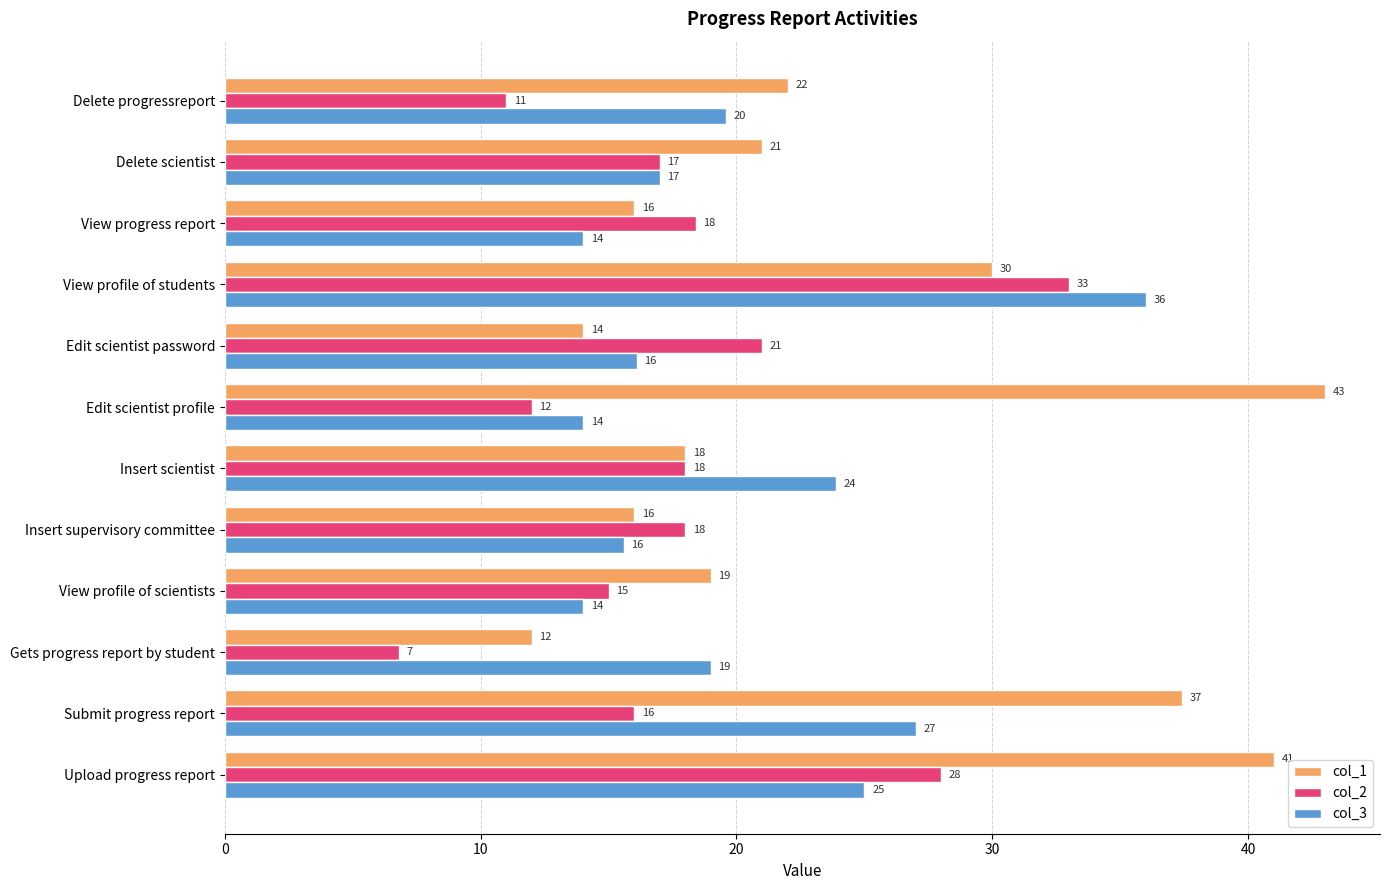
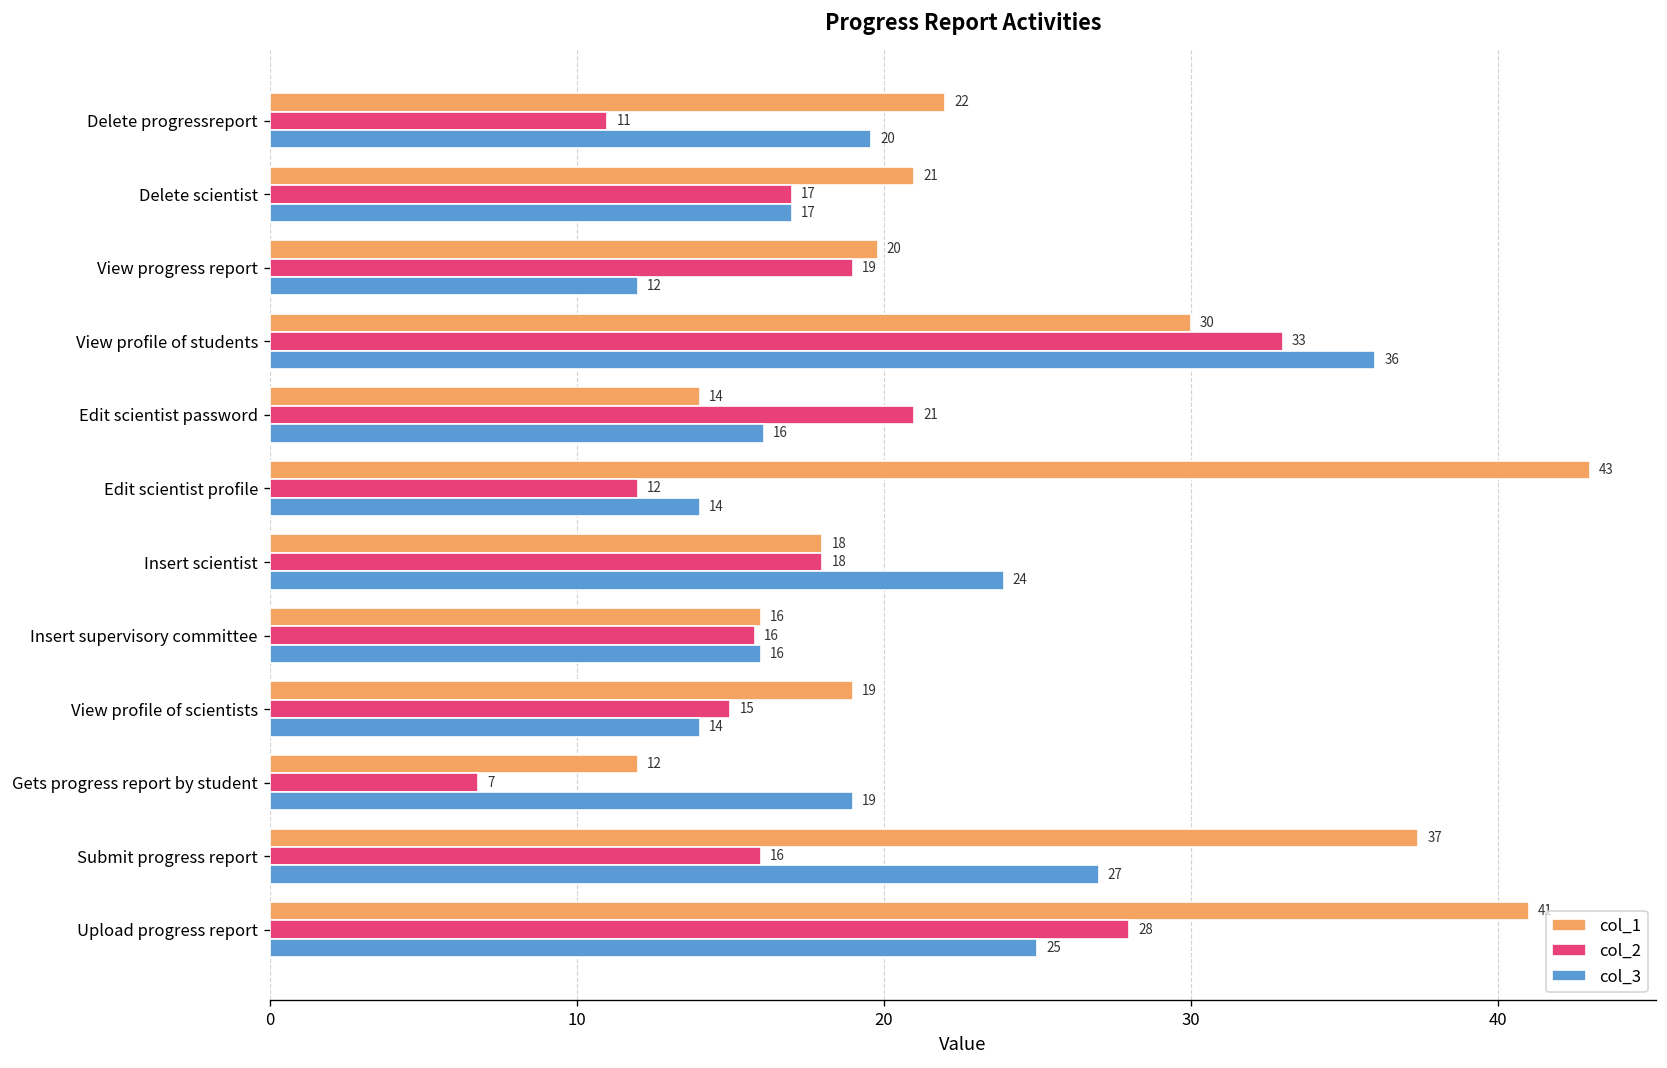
  {
    "col_1": {
      "Delete progressreport": 22,
      "Delete scientist": 21,
-     "View progress report": 16,
+     "View progress report": 20,
      "View profile of students": 30,
      "Edit scientist password": 14,
      "Edit scientist profile": 43,
      "Insert scientist": 18,
      "Insert supervisory committee": 16,
      "View profile of scientists": 19,
      "Gets progress report by student": 12,
      "Submit progress report": 37
    },
    "col_2": {
      "Delete progressreport": 11,
      "Delete scientist": 17,
-     "View progress report": 18,
+     "View progress report": 19,
      "View profile of students": 33,
      "Edit scientist password": 21,
      "Edit scientist profile": 12,
      "Insert scientist": 18,
-     "Insert supervisory committee": 18,
+     "Insert supervisory committee": 16,
      "View profile of scientists": 15,
      "Gets progress report by student": 7,
      "Submit progress report": 16,
      "Upload progress report": 28
    },
    "col_3": {
      "Delete progressreport": 20,
      "Delete scientist": 17,
-     "View progress report": 14,
+     "View progress report": 12,
      "View profile of students": 36,
      "Edit scientist password": 16,
      "Edit scientist profile": 14,
      "Insert scientist": 24,
-     "Insert supervisory committee": 15.6,
+     "Insert supervisory committee": 16.0,
      "View profile of scientists": 14,
      "Gets progress report by student": 19,
      "Submit progress report": 27,
      "Upload progress report": 25
    }
  }
